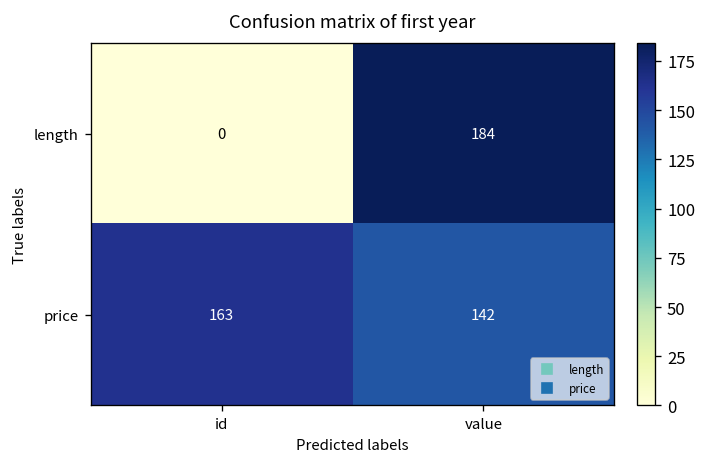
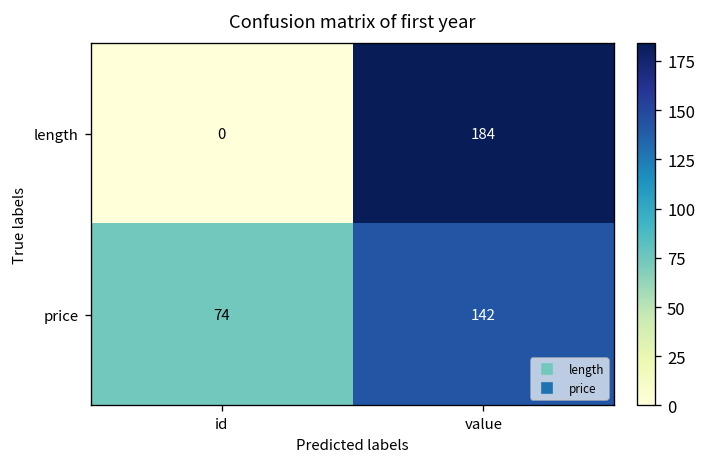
  {
    "length": {
      "id": 0,
      "value": 184
    },
    "price": {
-     "id": 163,
+     "id": 74,
      "value": 142
    }
  }
